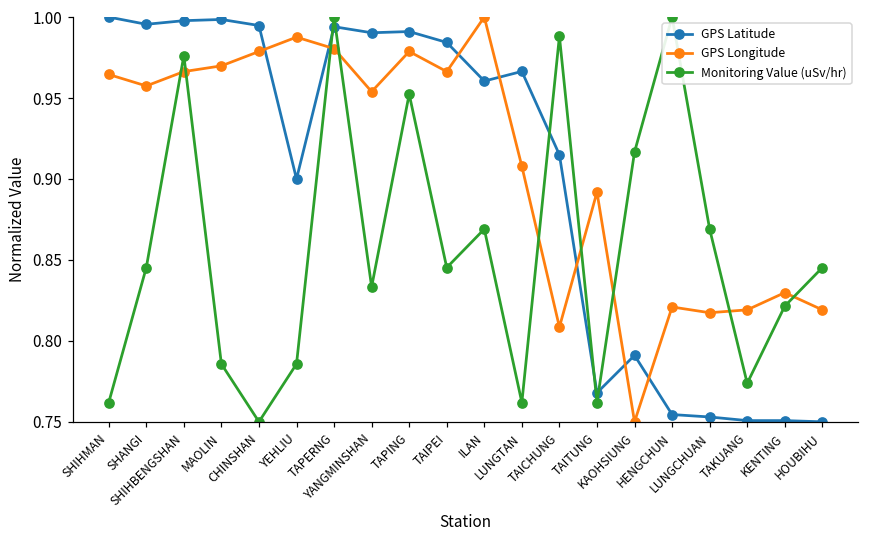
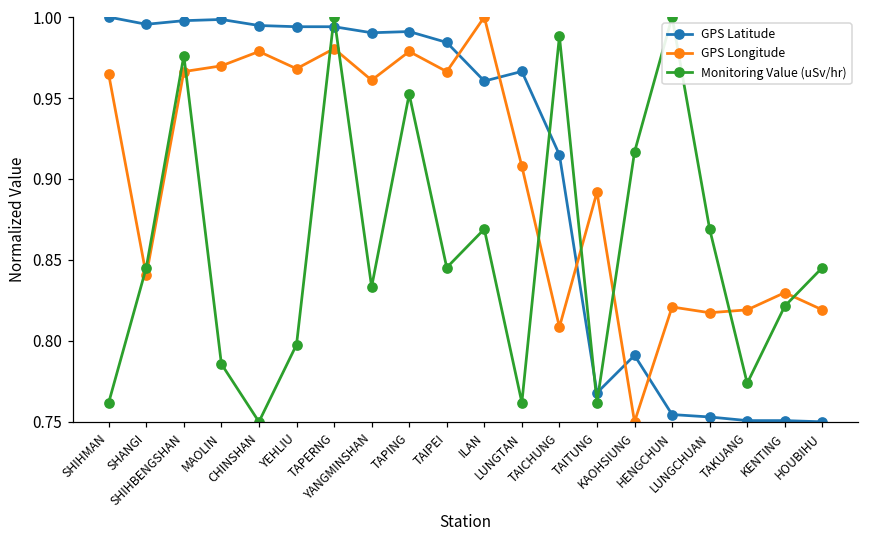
  {
    "GPS Latitude": {
      "SHIHMAN": 1.000,
      "SHANGI": 0.996,
      "SHIHBENGSHAN": 0.998,
      "MAOLIN": 0.999,
      "CHINSHAN": 0.995,
-     "YEHLIU": 0.900,
+     "YEHLIU": 0.994,
      "TAPERNG": 0.994,
      "YANGMINSHAN": 0.990,
      "TAPING": 0.991,
      "TAIPEI": 0.984,
      "ILAN": 0.960,
      "LUNGTAN": 0.966,
      "TAICHUNG": 0.915,
      "TAITUNG": 0.768,
      "KAOHSIUNG": 0.791,
      "HENGCHUN": 0.754,
      "LUNGCHUAN": 0.753,
      "TAKUANG": 0.751,
      "KENTING": 0.751,
      "HOUBIHU": 0.750
    },
    "GPS Longitude": {
      "SHIHMAN": 0.965,
-     "SHANGI": 0.957,
+     "SHANGI": 0.840,
      "SHIHBENGSHAN": 0.966,
      "MAOLIN": 0.970,
      "CHINSHAN": 0.979,
-     "YEHLIU": 0.988,
+     "YEHLIU": 0.968,
      "TAPERNG": 0.980,
-     "YANGMINSHAN": 0.954,
+     "YANGMINSHAN": 0.961,
      "TAPING": 0.979,
      "TAIPEI": 0.966,
      "ILAN": 1.000,
      "LUNGTAN": 0.908,
      "TAICHUNG": 0.809,
      "TAITUNG": 0.892,
      "KAOHSIUNG": 0.750,
      "HENGCHUN": 0.821,
      "LUNGCHUAN": 0.817,
      "TAKUANG": 0.819,
      "KENTING": 0.830,
      "HOUBIHU": 0.819
    },
    "Monitoring Value (uSv/hr)": {
      "SHIHMAN": 0.762,
      "SHANGI": 0.845,
      "SHIHBENGSHAN": 0.976,
      "MAOLIN": 0.786,
      "CHINSHAN": 0.750,
-     "YEHLIU": 0.786,
+     "YEHLIU": 0.798,
      "TAPERNG": 1.000,
      "YANGMINSHAN": 0.833,
      "TAPING": 0.952,
      "TAIPEI": 0.845,
      "ILAN": 0.869,
      "LUNGTAN": 0.762,
      "TAICHUNG": 0.988,
      "TAITUNG": 0.762,
      "KAOHSIUNG": 0.917,
      "HENGCHUN": 1.000,
      "LUNGCHUAN": 0.869,
      "TAKUANG": 0.774,
      "KENTING": 0.821,
      "HOUBIHU": 0.845
    }
  }
